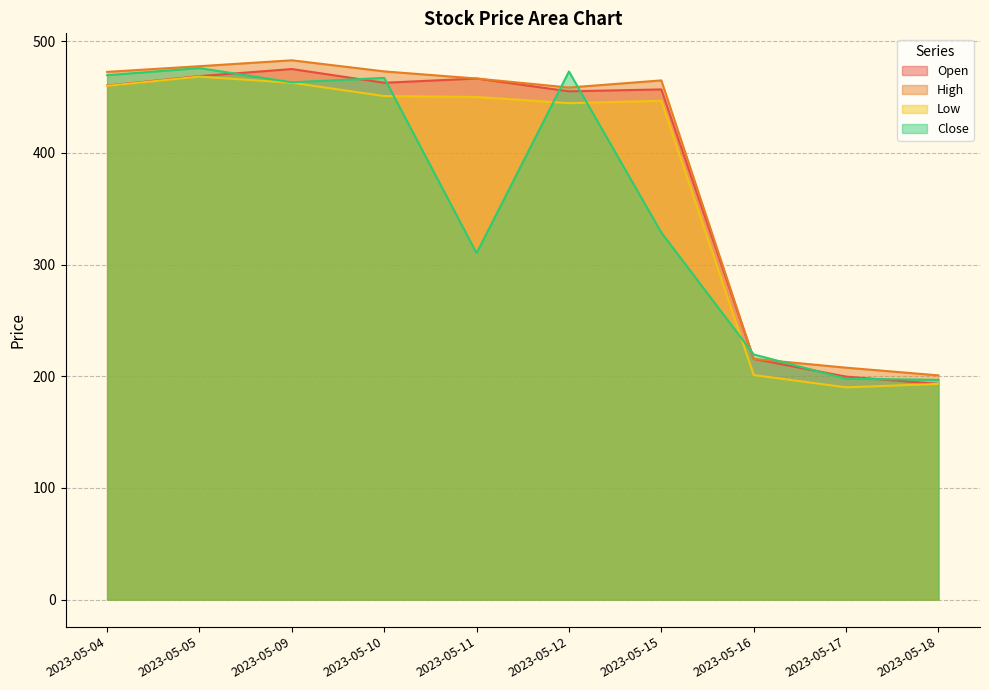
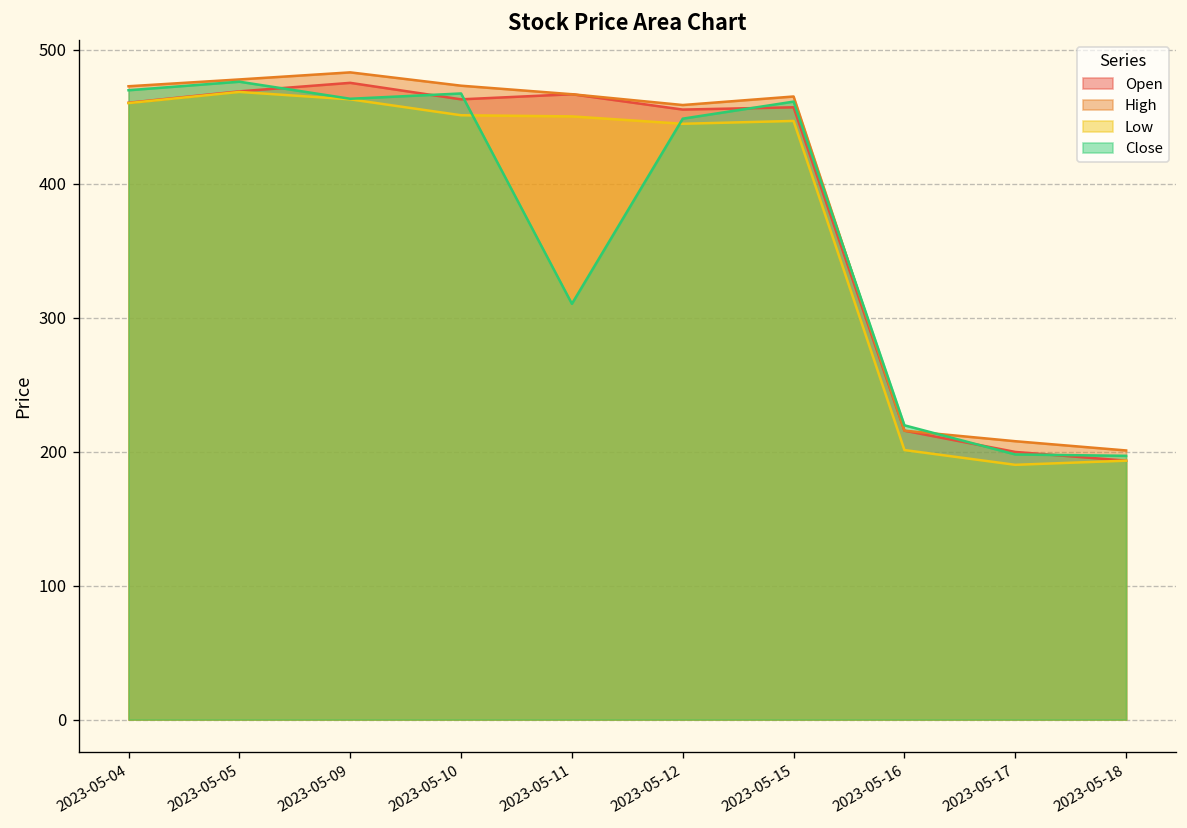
  {
    "Close": {
      "2023-05-04": 470,
      "2023-05-10": 467,
      "2023-05-11": 310,
-     "2023-05-12": 473,
-     "2023-05-15": 329,
+     "2023-05-12": 448,
+     "2023-05-15": 461,
      "2023-05-16": 220,
      "2023-05-18": 197
    }
  }
